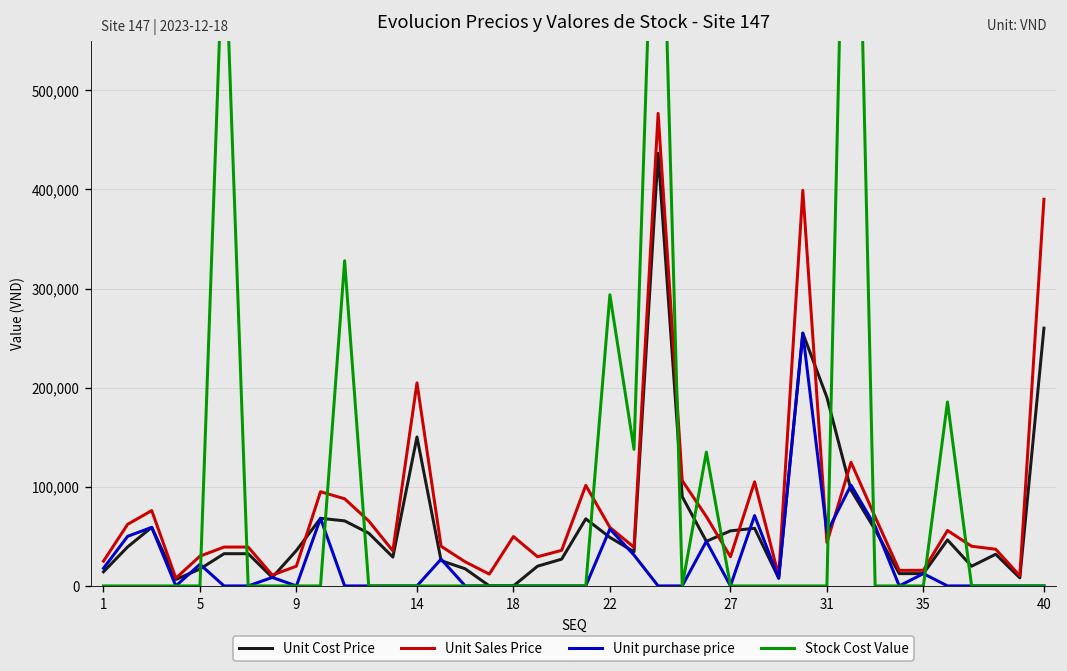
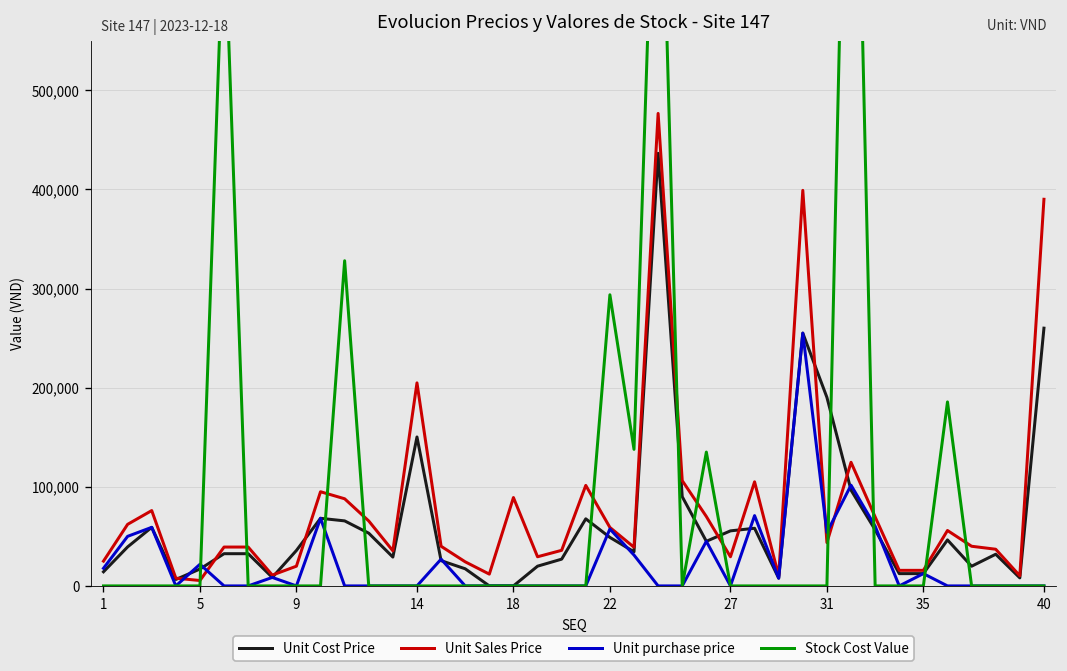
  {
    "Unit Cost Price": {
      "1": "10,000",
      "5": "20,000",
      "9": "40,000",
      "14": "150,000",
      "22": "50,000",
      "27": "60,000",
      "31": "190,000",
      "40": "260,000"
    },
    "Unit Sales Price": {
      "1": "30,000",
-     "5": "30,000",
+     "5": "10,000",
      "9": "20,000",
      "14": "200,000",
-     "18": "50,000",
+     "18": "90,000",
      "27": "30,000",
      "31": "40,000",
      "35": "20,000",
      "40": "390,000"
    },
    "Unit purchase price": {
      "1": "20,000",
      "5": "20,000",
      "31": "50,000"
    },
    "Stock Cost Value": {
      "1": "0",
      "5": "0",
      "22": "290,000",
      "31": "0",
      "35": "0"
    }
  }
